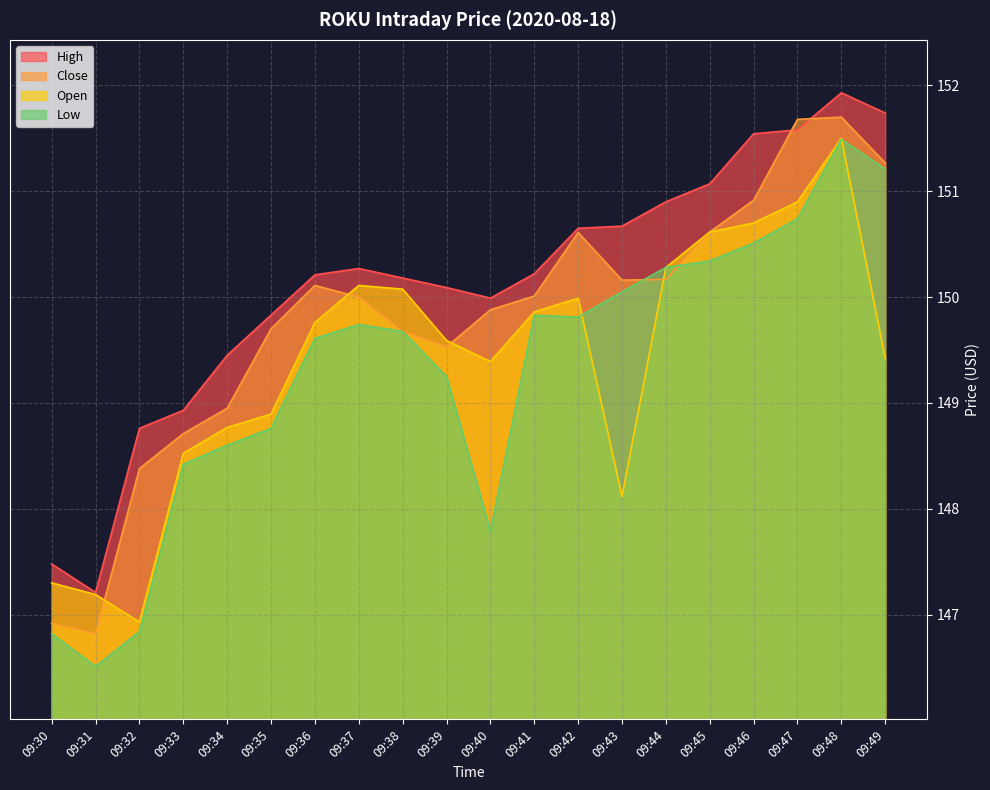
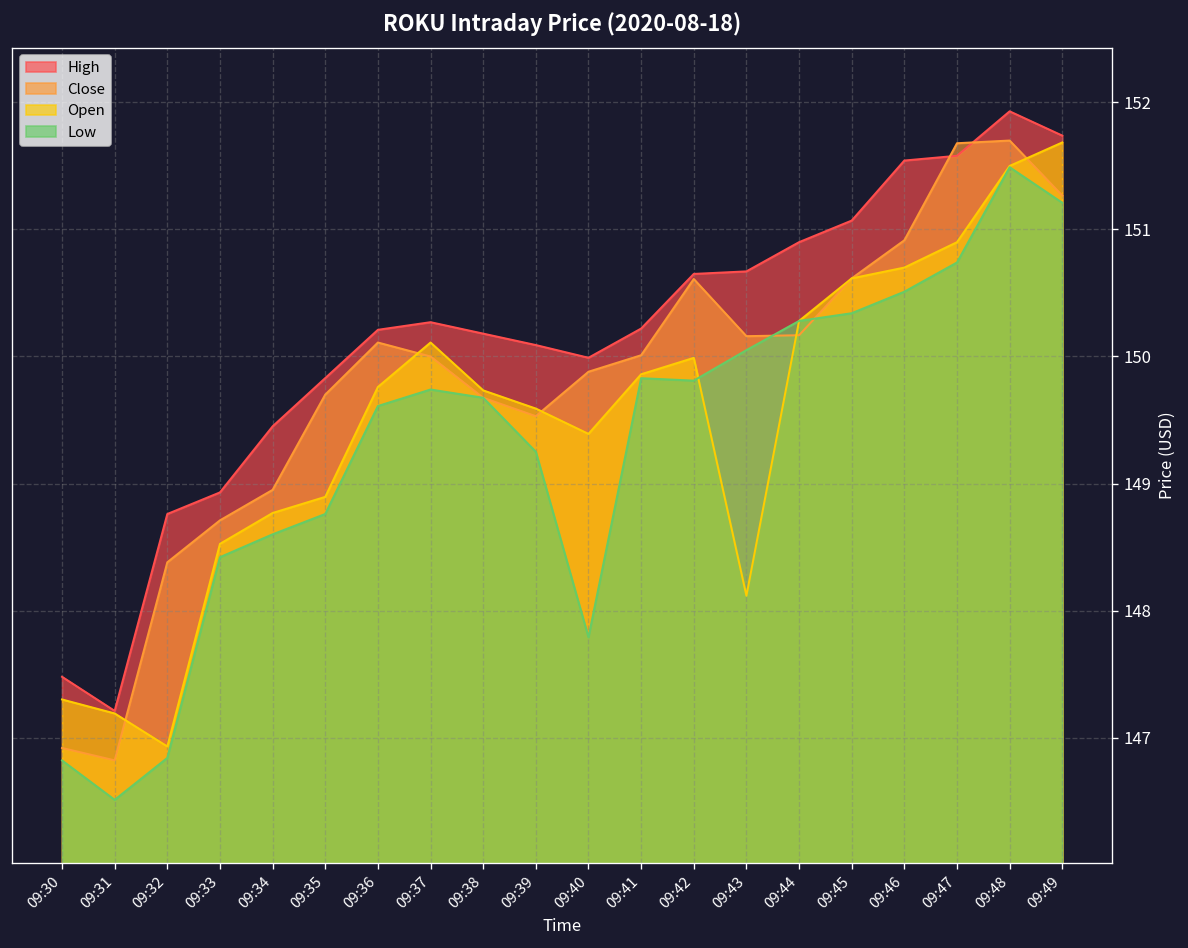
  {
    "High": {
      "09:30": 147.48,
      "09:32": 148.76,
      "09:33": 148.93,
      "09:34": 149.45,
      "09:35": 149.83,
      "09:36": 150.21,
      "09:37": 150.27,
      "09:38": 150.18,
      "09:39": 150.09,
      "09:40": 149.99,
      "09:41": 150.22,
      "09:42": 150.65,
      "09:43": 150.67,
      "09:44": 150.90,
      "09:45": 151.07,
      "09:46": 151.54,
      "09:47": 151.58,
      "09:48": 151.93,
      "09:49": 151.74
    },
    "Close": {
      "09:30": 146.92,
      "09:31": 146.82,
      "09:32": 148.38,
      "09:33": 148.71,
      "09:34": 148.95,
      "09:35": 149.70,
      "09:36": 150.11,
      "09:37": 150.00,
      "09:39": 149.53,
      "09:40": 149.88,
      "09:41": 150.01,
      "09:42": 150.61,
      "09:43": 150.16,
      "09:44": 150.17,
      "09:46": 150.91,
      "09:47": 151.68,
      "09:48": 151.70,
      "09:49": 151.27
    },
    "Open": {
      "09:30": 147.30,
      "09:32": 146.93,
      "09:33": 148.52,
      "09:34": 148.77,
      "09:35": 148.89,
      "09:36": 149.76,
      "09:37": 150.11,
-     "09:38": 150.07,
+     "09:38": 149.73,
      "09:39": 149.59,
      "09:40": 149.39,
      "09:41": 149.86,
      "09:42": 149.99,
      "09:43": 148.12,
      "09:46": 150.70,
      "09:47": 150.90,
-     "09:49": 149.42
+     "09:49": 151.68
    },
    "Low": {
      "09:30": 146.82,
      "09:31": 146.51,
      "09:32": 146.84,
      "09:33": 148.42,
      "09:34": 148.60,
      "09:35": 148.76,
      "09:36": 149.61,
      "09:37": 149.74,
      "09:39": 149.25,
      "09:40": 147.79,
      "09:41": 149.83,
      "09:42": 149.81,
      "09:43": 150.05,
      "09:45": 150.34,
      "09:46": 150.51,
      "09:47": 150.74,
      "09:49": 151.21
    }
  }
